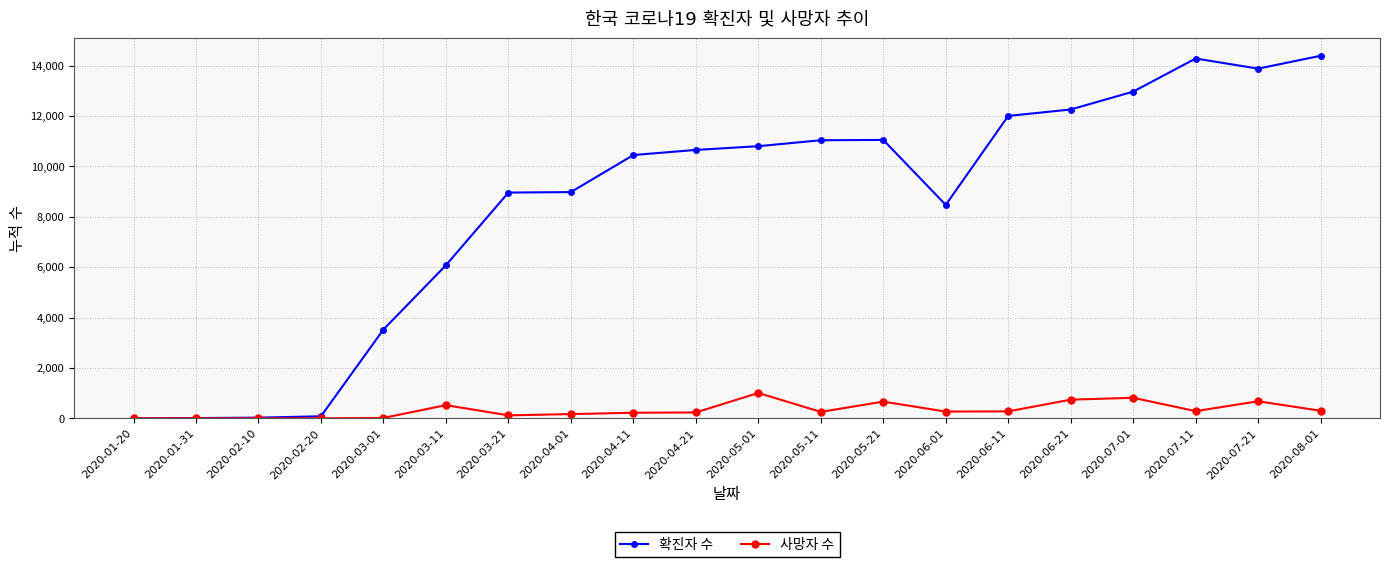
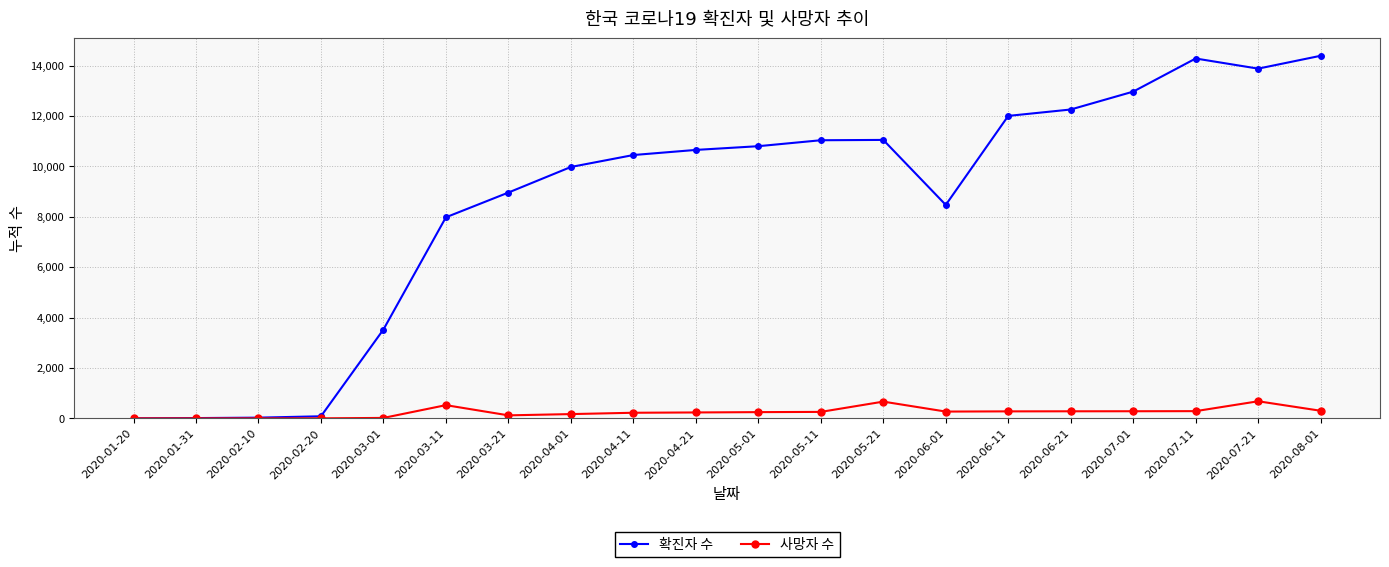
  {
    "확진자 수": {
      "2020-03-01": "3,500",
-     "2020-03-11": "6,100",
+     "2020-03-11": "8,000",
      "2020-03-21": "9,000",
-     "2020-04-01": "9,000",
+     "2020-04-01": "10,000",
      "2020-04-11": "10,500",
      "2020-04-21": "10,700",
      "2020-05-01": "10,800",
      "2020-05-11": "11,000",
      "2020-05-21": "11,100",
      "2020-06-01": "8,500",
      "2020-06-11": "12,000",
      "2020-06-21": "12,300",
      "2020-07-01": "13,000",
      "2020-07-11": "14,300",
      "2020-07-21": "13,900",
      "2020-08-01": "14,400"
    },
    "사망자 수": {
      "2020-03-01": "0",
      "2020-03-11": "500",
      "2020-03-21": "100",
      "2020-04-01": "200",
      "2020-04-11": "200",
      "2020-04-21": "200",
-     "2020-05-01": "1,000",
+     "2020-05-01": "200",
      "2020-05-11": "300",
      "2020-05-21": "700",
      "2020-06-01": "300",
      "2020-06-11": "300",
-     "2020-06-21": "700",
-     "2020-07-01": "800",
+     "2020-06-21": "300",
+     "2020-07-01": "300",
      "2020-07-11": "300",
      "2020-07-21": "700",
      "2020-08-01": "300"
    }
  }
